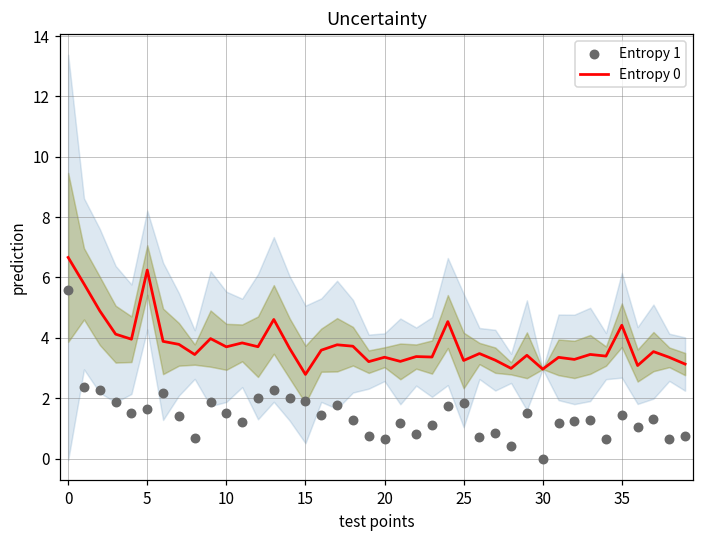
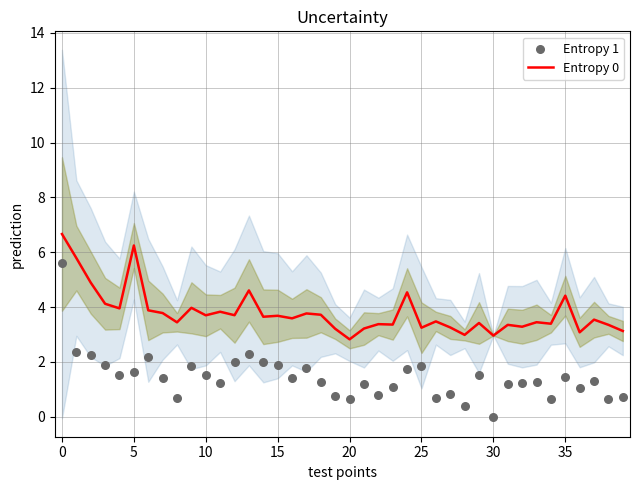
  {
    "Entropy 0": {
      "0": 6.7,
      "5": 6.2,
      "10": 3.7,
-     "15": 2.8,
-     "20": 3.4,
+     "15": 3.7,
+     "20": 2.8,
      "25": 3.2,
      "35": 4.4
    }
  }
